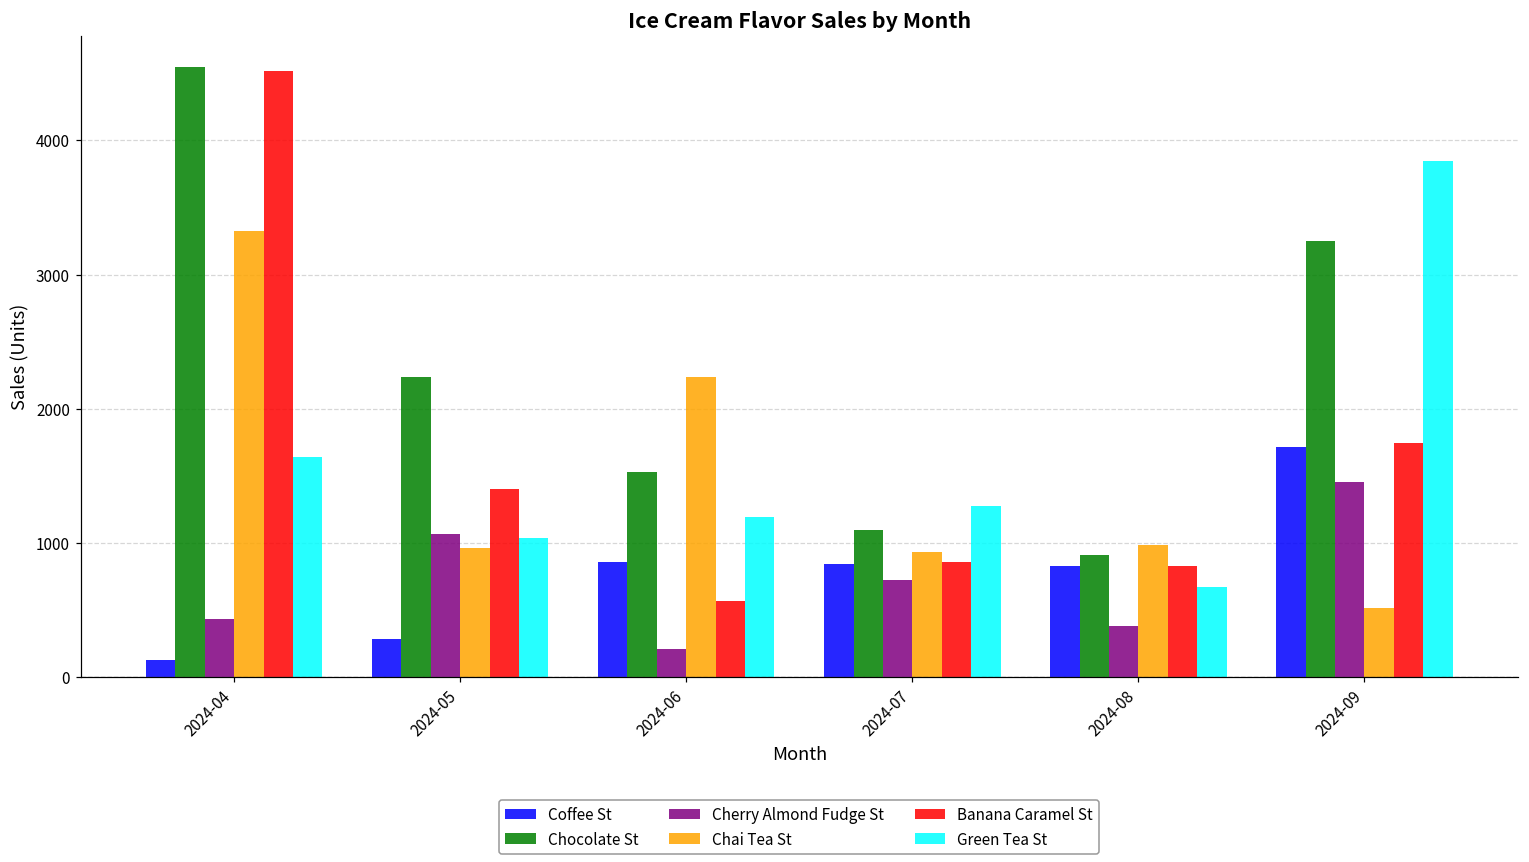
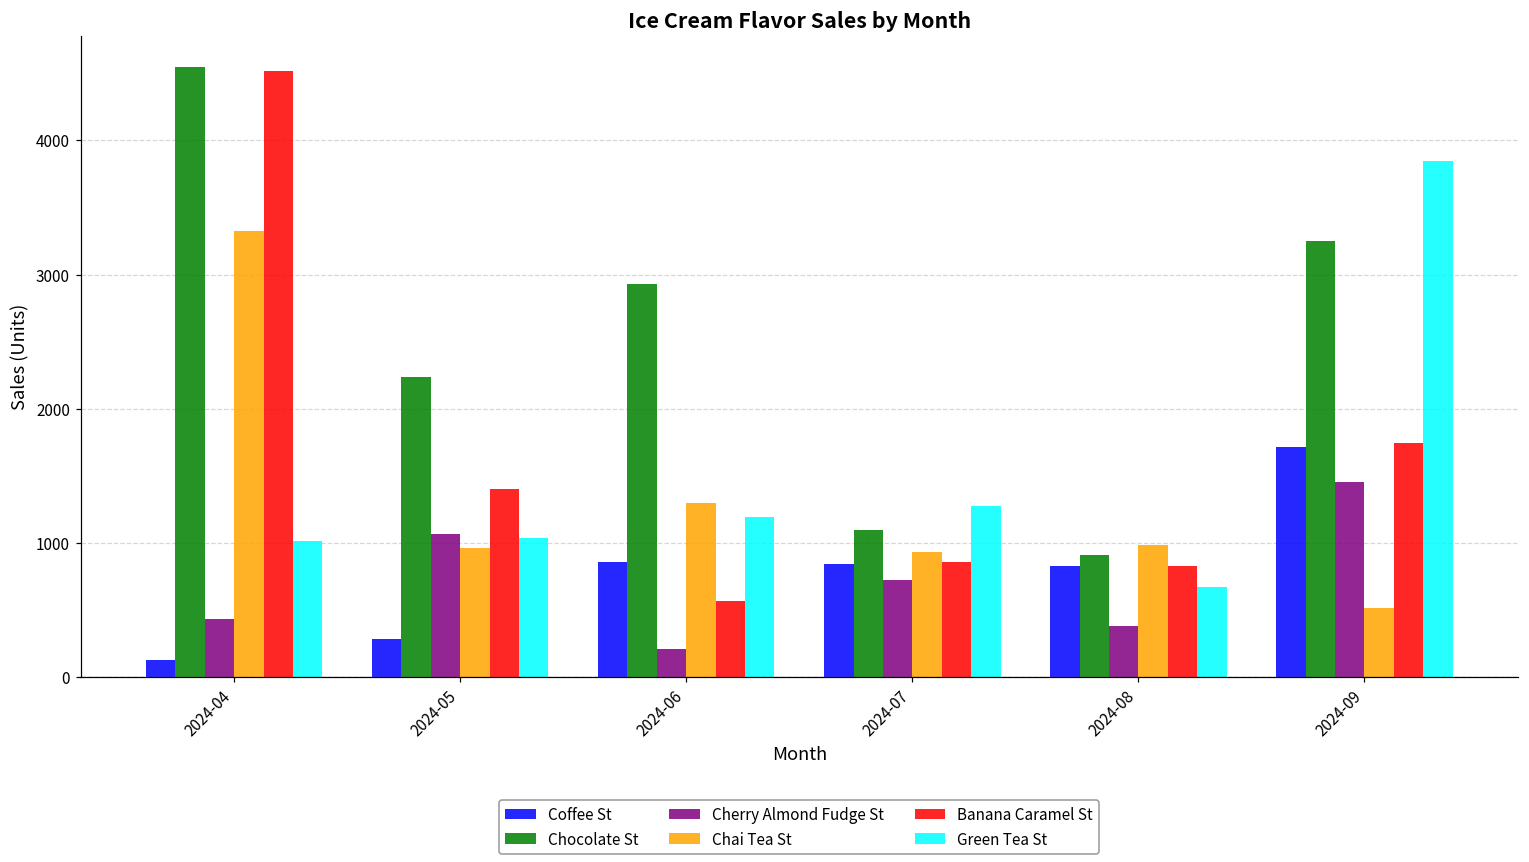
  {
    "Coffee St": {
      "2024-04": 130,
      "2024-05": 290,
      "2024-06": 860,
      "2024-07": 840,
      "2024-08": 830,
      "2024-09": 1720
    },
    "Chocolate St": {
      "2024-04": 4550,
      "2024-05": 2240,
-     "2024-06": 1530,
+     "2024-06": 2930,
      "2024-07": 1100,
      "2024-08": 910,
      "2024-09": 3250
    },
    "Cherry Almond Fudge St": {
      "2024-04": 440,
      "2024-05": 1060,
      "2024-06": 210,
      "2024-07": 730,
      "2024-08": 380,
      "2024-09": 1460
    },
    "Chai Tea St": {
      "2024-04": 3320,
      "2024-05": 960,
-     "2024-06": 2240,
+     "2024-06": 1300,
      "2024-07": 940,
      "2024-08": 990,
      "2024-09": 520
    },
    "Banana Caramel St": {
      "2024-04": 4520,
      "2024-05": 1400,
      "2024-06": 570,
      "2024-07": 860,
      "2024-08": 830,
      "2024-09": 1740
    },
    "Green Tea St": {
-     "2024-04": 1640,
+     "2024-04": 1020,
      "2024-05": 1040,
      "2024-06": 1190,
      "2024-07": 1270,
      "2024-08": 680,
      "2024-09": 3850
    }
  }
